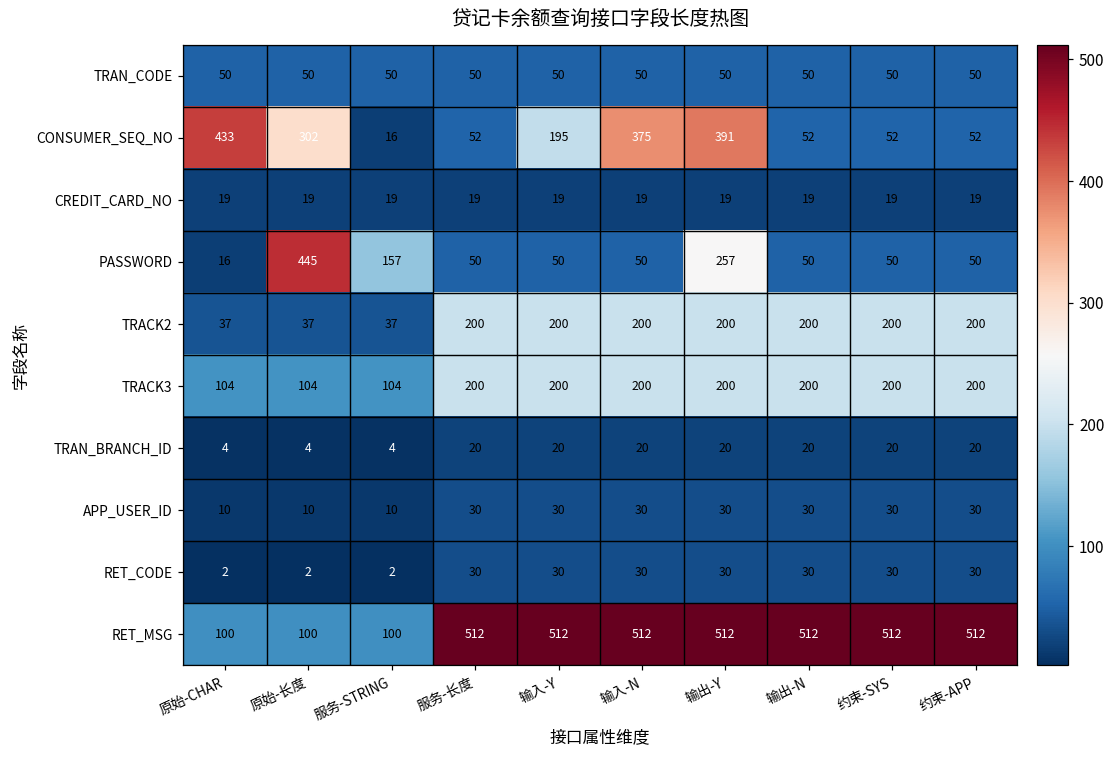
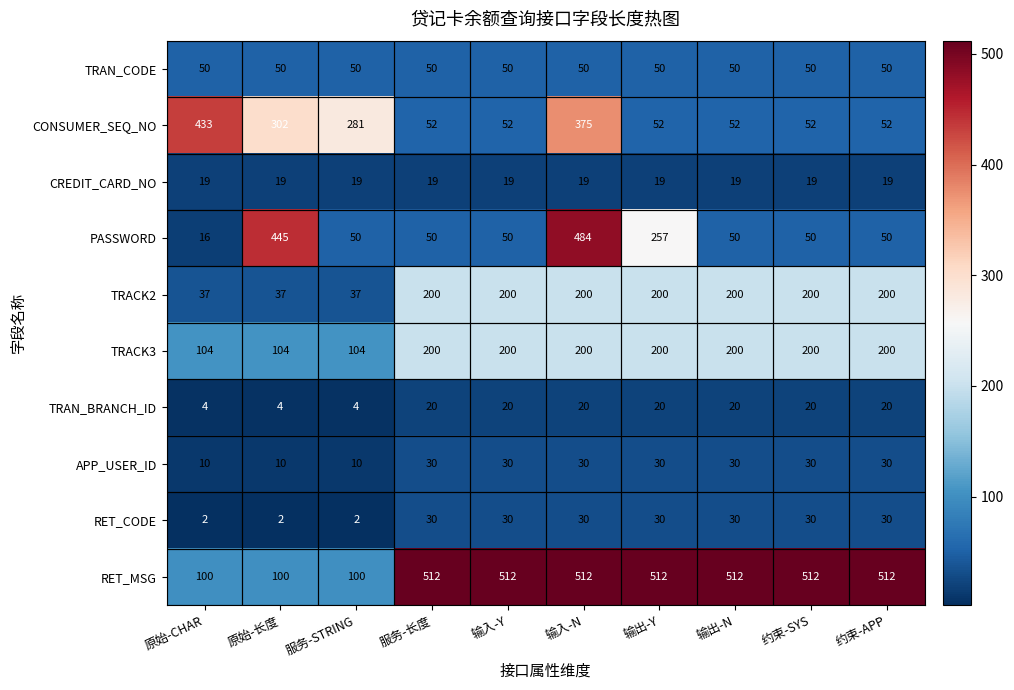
  {
    "TRAN_CODE": {
      "原始-CHAR": 50,
      "原始-长度": 50,
      "服务-STRING": 50,
      "服务-长度": 50,
      "输入-Y": 50,
      "输入-N": 50,
      "输出-Y": 50,
      "输出-N": 50,
      "约束-SYS": 50,
      "约束-APP": 50
    },
    "CONSUMER_SEQ_NO": {
      "原始-CHAR": 433,
      "原始-长度": 302,
-     "服务-STRING": 16,
+     "服务-STRING": 281,
      "服务-长度": 52,
-     "输入-Y": 195,
+     "输入-Y": 52,
      "输入-N": 375,
-     "输出-Y": 391,
+     "输出-Y": 52,
      "输出-N": 52,
      "约束-SYS": 52,
      "约束-APP": 52
    },
    "CREDIT_CARD_NO": {
      "原始-CHAR": 19,
      "原始-长度": 19,
      "服务-STRING": 19,
      "服务-长度": 19,
      "输入-Y": 19,
      "输入-N": 19,
      "输出-Y": 19,
      "输出-N": 19,
      "约束-SYS": 19,
      "约束-APP": 19
    },
    "PASSWORD": {
      "原始-CHAR": 16,
      "原始-长度": 445,
-     "服务-STRING": 157,
+     "服务-STRING": 50,
      "服务-长度": 50,
      "输入-Y": 50,
-     "输入-N": 50,
+     "输入-N": 484,
      "输出-Y": 257,
      "输出-N": 50,
      "约束-SYS": 50,
      "约束-APP": 50
    },
    "TRACK2": {
      "原始-CHAR": 37,
      "原始-长度": 37,
      "服务-STRING": 37,
      "服务-长度": 200,
      "输入-Y": 200,
      "输入-N": 200,
      "输出-Y": 200,
      "输出-N": 200,
      "约束-SYS": 200,
      "约束-APP": 200
    },
    "TRACK3": {
      "原始-CHAR": 104,
      "原始-长度": 104,
      "服务-STRING": 104,
      "服务-长度": 200,
      "输入-Y": 200,
      "输入-N": 200,
      "输出-Y": 200,
      "输出-N": 200,
      "约束-SYS": 200,
      "约束-APP": 200
    },
    "TRAN_BRANCH_ID": {
      "原始-CHAR": 4,
      "原始-长度": 4,
      "服务-STRING": 4,
      "服务-长度": 20,
      "输入-Y": 20,
      "输入-N": 20,
      "输出-Y": 20,
      "输出-N": 20,
      "约束-SYS": 20,
      "约束-APP": 20
    },
    "APP_USER_ID": {
      "原始-CHAR": 10,
      "原始-长度": 10,
      "服务-STRING": 10,
      "服务-长度": 30,
      "输入-Y": 30,
      "输入-N": 30,
      "输出-Y": 30,
      "输出-N": 30,
      "约束-SYS": 30,
      "约束-APP": 30
    },
    "RET_CODE": {
      "原始-CHAR": 2,
      "原始-长度": 2,
      "服务-STRING": 2,
      "服务-长度": 30,
      "输入-Y": 30,
      "输入-N": 30,
      "输出-Y": 30,
      "输出-N": 30,
      "约束-SYS": 30,
      "约束-APP": 30
    },
    "RET_MSG": {
      "原始-CHAR": 100,
      "原始-长度": 100,
      "服务-STRING": 100,
      "服务-长度": 512,
      "输入-Y": 512,
      "输入-N": 512,
      "输出-Y": 512,
      "输出-N": 512,
      "约束-SYS": 512,
      "约束-APP": 512
    }
  }
